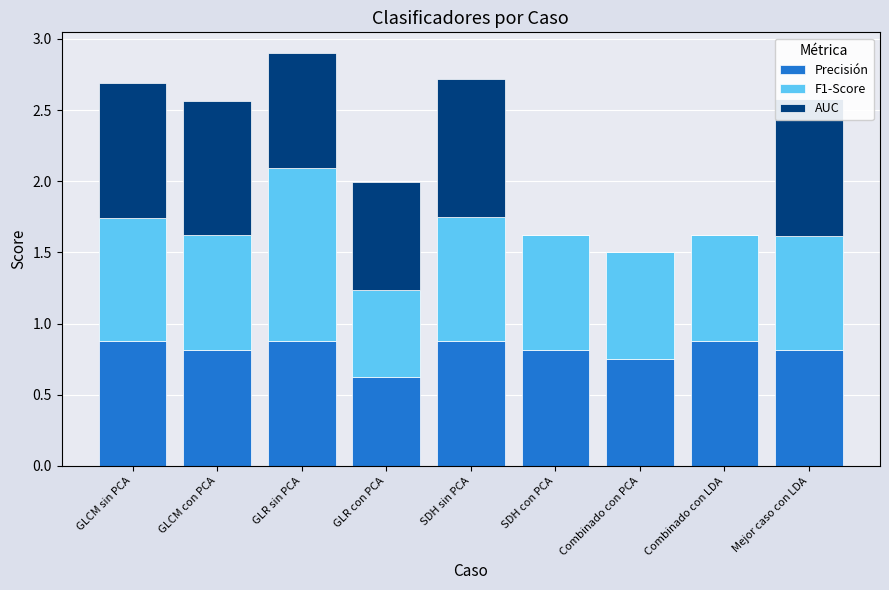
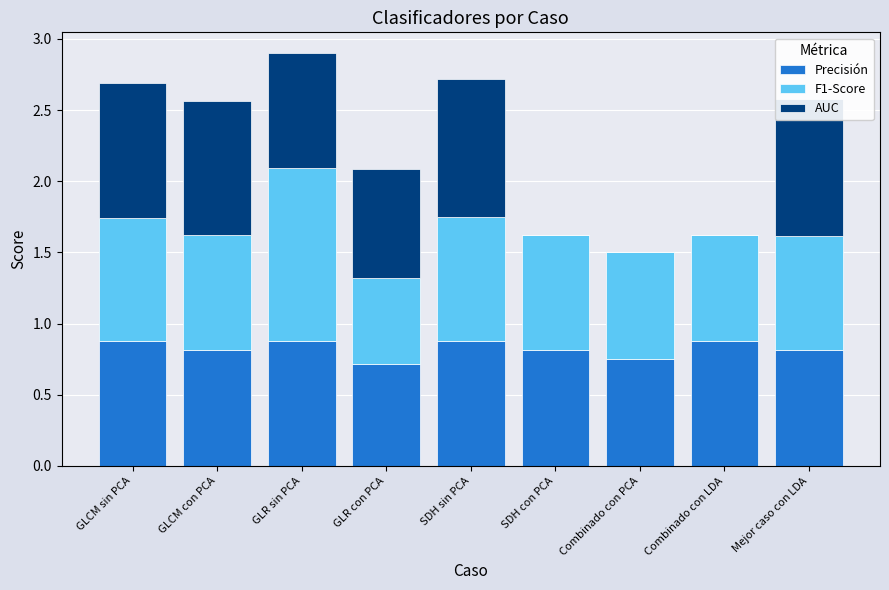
  {
    "Precisión": {
      "GLCM sin PCA": 0.88,
      "GLCM con PCA": 0.81,
      "GLR sin PCA": 0.88,
-     "GLR con PCA": 0.63,
+     "GLR con PCA": 0.71,
      "SDH sin PCA": 0.88,
      "SDH con PCA": 0.81,
      "Combinado con PCA": 0.75,
      "Combinado con LDA": 0.88,
      "Mejor caso con LDA": 0.81
    },
    "F1-Score": {
      "GLCM sin PCA": 0.87,
      "GLCM con PCA": 0.81,
      "GLR sin PCA": 1.21,
      "GLR con PCA": 0.61,
      "SDH sin PCA": 0.87,
      "SDH con PCA": 0.81,
      "Combinado con PCA": 0.75,
      "Combinado con LDA": 0.75,
      "Mejor caso con LDA": 0.80
    },
    "AUC": {
      "GLCM sin PCA": 0.95,
      "GLCM con PCA": 0.94,
      "GLR sin PCA": 0.81,
      "GLR con PCA": 0.76,
      "SDH sin PCA": 0.97,
      "SDH con PCA": 0.00,
      "Combinado con PCA": 0.00,
      "Combinado con LDA": 0.00
    }
  }
